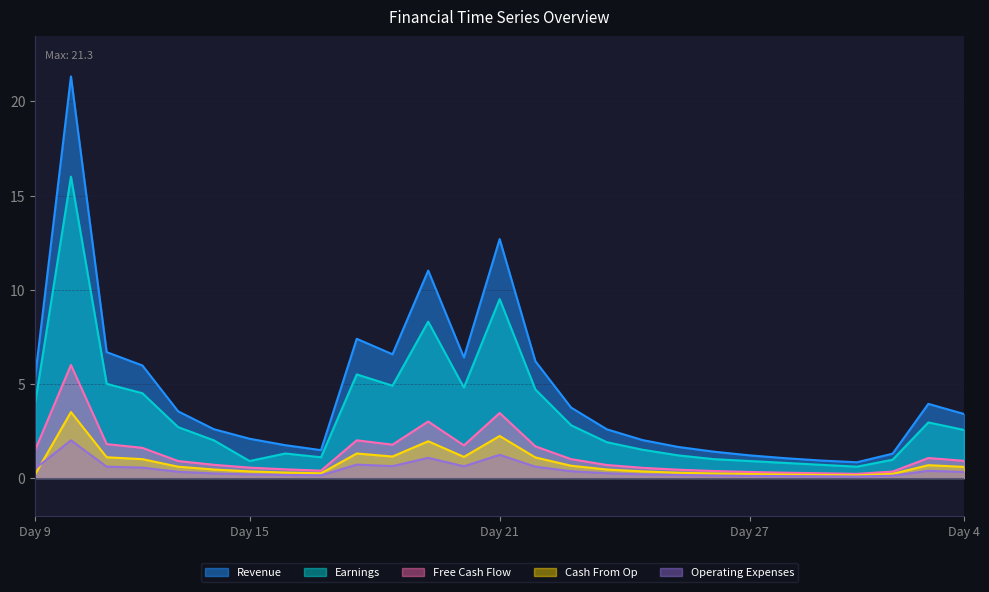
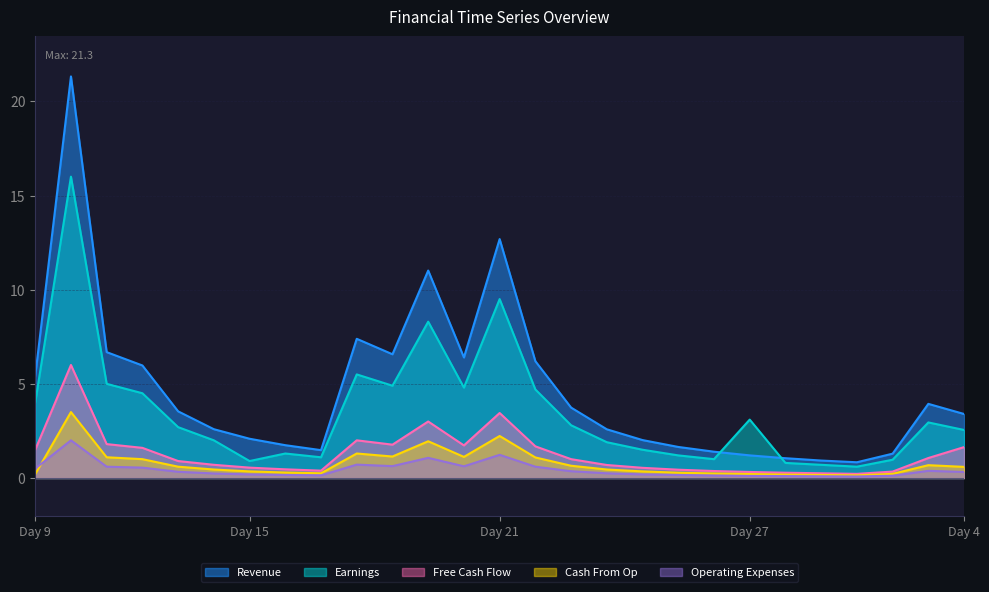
  {
    "Revenue": {
      "Day 9": 5.4,
      "Day 15": 2.1,
      "Day 21": 12.7,
      "Day 27": 1.2,
      "Day 4": 3.4
    },
    "Earnings": {
      "Day 9": 4.0,
      "Day 15": 0.9,
      "Day 21": 9.5,
-     "Day 27": 0.9,
+     "Day 27": 3.1,
      "Day 4": 2.6
    },
    "Free Cash Flow": {
      "Day 9": 1.5,
      "Day 15": 0.6,
      "Day 21": 3.5,
-     "Day 4": 0.9
+     "Day 4": 1.6
    },
    "Cash From Op": {
      "Day 9": 0.2,
      "Day 15": 0.4,
      "Day 21": 2.2,
      "Day 4": 0.6
    },
    "Operating Expenses": {
      "Day 9": 0.5,
      "Day 15": 0.2,
      "Day 21": 1.2,
      "Day 4": 0.3
    }
  }
